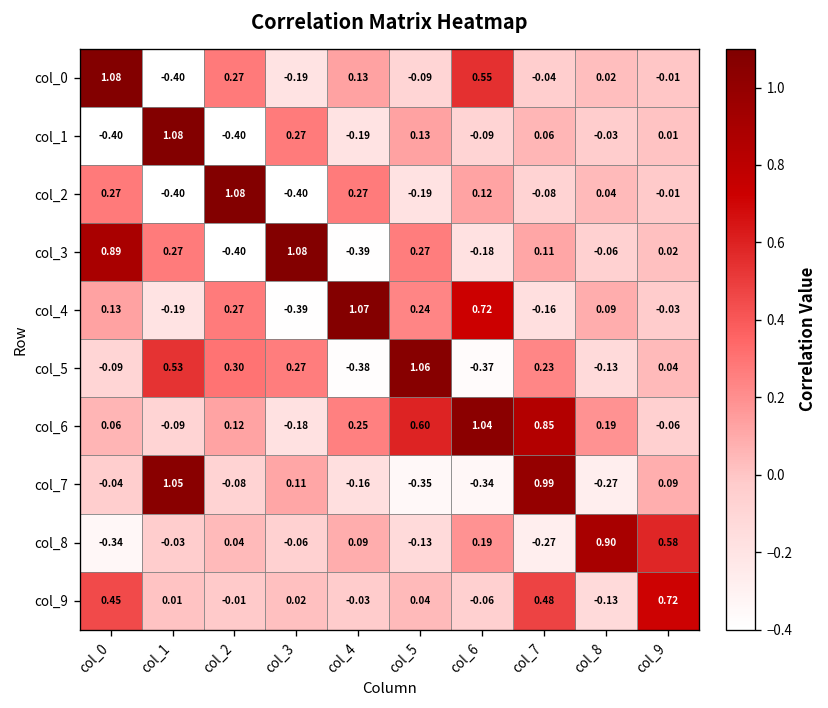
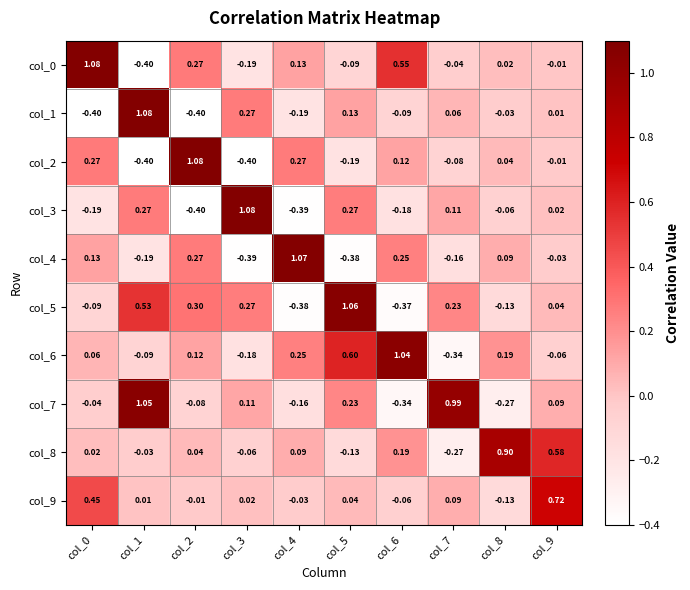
  {
    "col_0": {
      "col_0": 1.08,
      "col_1": -0.40,
      "col_2": 0.27,
      "col_3": -0.19,
      "col_4": 0.13,
      "col_5": -0.09,
      "col_6": 0.55,
      "col_7": -0.04,
      "col_8": 0.02,
      "col_9": -0.01
    },
    "col_1": {
      "col_0": -0.40,
      "col_1": 1.08,
      "col_2": -0.40,
      "col_3": 0.27,
      "col_4": -0.19,
      "col_5": 0.13,
      "col_6": -0.09,
      "col_7": 0.06,
      "col_8": -0.03,
      "col_9": 0.01
    },
    "col_2": {
      "col_0": 0.27,
      "col_1": -0.40,
      "col_2": 1.08,
      "col_3": -0.40,
      "col_4": 0.27,
      "col_5": -0.19,
      "col_6": 0.12,
      "col_7": -0.08,
      "col_8": 0.04,
      "col_9": -0.01
    },
    "col_3": {
-     "col_0": 0.89,
+     "col_0": -0.19,
      "col_1": 0.27,
      "col_2": -0.40,
      "col_3": 1.08,
      "col_4": -0.39,
      "col_5": 0.27,
      "col_6": -0.18,
      "col_7": 0.11,
      "col_8": -0.06,
      "col_9": 0.02
    },
    "col_4": {
      "col_0": 0.13,
      "col_1": -0.19,
      "col_2": 0.27,
      "col_3": -0.39,
      "col_4": 1.07,
-     "col_5": 0.24,
-     "col_6": 0.72,
+     "col_5": -0.38,
+     "col_6": 0.25,
      "col_7": -0.16,
      "col_8": 0.09,
      "col_9": -0.03
    },
    "col_5": {
      "col_0": -0.09,
      "col_1": 0.53,
      "col_2": 0.30,
      "col_3": 0.27,
      "col_4": -0.38,
      "col_5": 1.06,
      "col_6": -0.37,
      "col_7": 0.23,
      "col_8": -0.13,
      "col_9": 0.04
    },
    "col_6": {
      "col_0": 0.06,
      "col_1": -0.09,
      "col_2": 0.12,
      "col_3": -0.18,
      "col_4": 0.25,
      "col_5": 0.60,
      "col_6": 1.04,
-     "col_7": 0.85,
+     "col_7": -0.34,
      "col_8": 0.19,
      "col_9": -0.06
    },
    "col_7": {
      "col_0": -0.04,
      "col_1": 1.05,
      "col_2": -0.08,
      "col_3": 0.11,
      "col_4": -0.16,
-     "col_5": -0.35,
+     "col_5": 0.23,
      "col_6": -0.34,
      "col_7": 0.99,
      "col_8": -0.27,
      "col_9": 0.09
    },
    "col_8": {
-     "col_0": -0.34,
+     "col_0": 0.02,
      "col_1": -0.03,
      "col_2": 0.04,
      "col_3": -0.06,
      "col_4": 0.09,
      "col_5": -0.13,
      "col_6": 0.19,
      "col_7": -0.27,
      "col_8": 0.90,
      "col_9": 0.58
    },
    "col_9": {
      "col_0": 0.45,
      "col_1": 0.01,
      "col_2": -0.01,
      "col_3": 0.02,
      "col_4": -0.03,
      "col_5": 0.04,
      "col_6": -0.06,
-     "col_7": 0.48,
+     "col_7": 0.09,
      "col_8": -0.13,
      "col_9": 0.72
    }
  }
